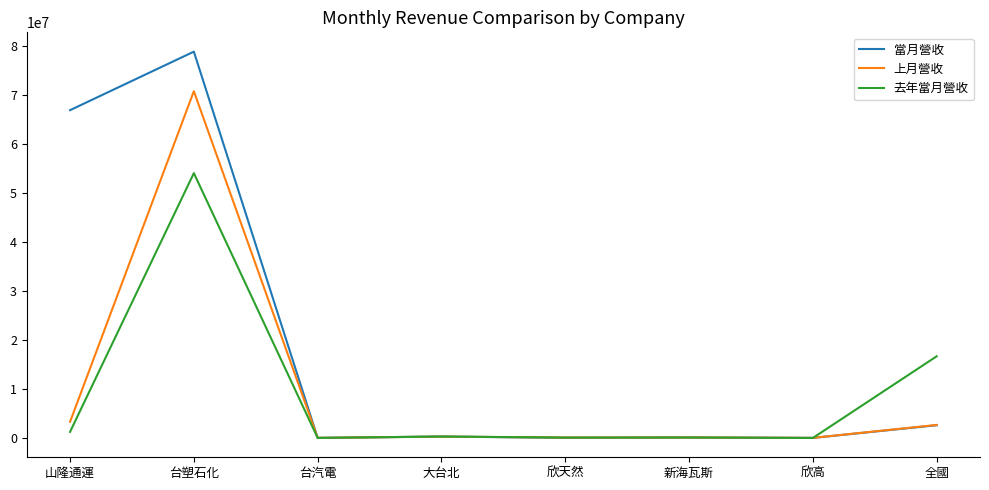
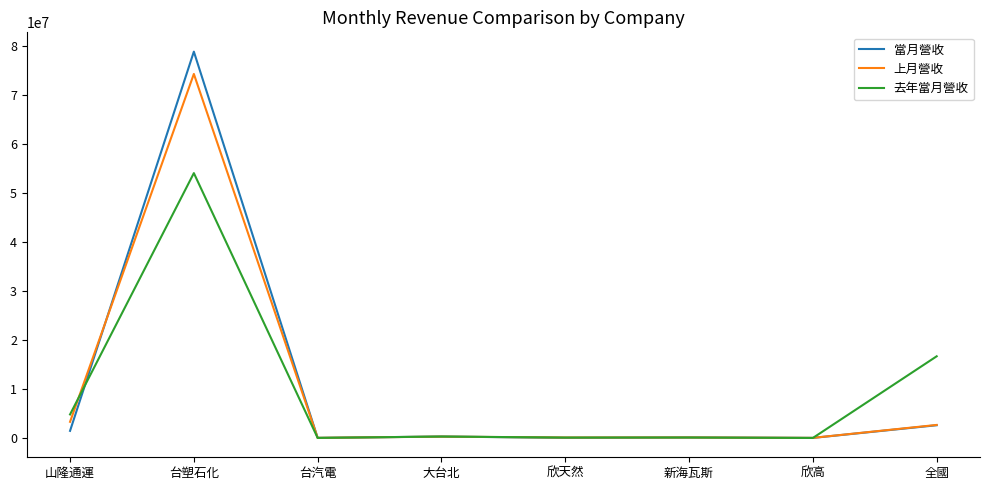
  {
    "當月營收": {
-     "山隆通運": 67000000,
+     "山隆通運": 2000000,
      "台塑石化": 79000000
    },
    "上月營收": {
      "山隆通運": 3000000,
-     "台塑石化": 71000000
+     "台塑石化": 74000000
    },
    "去年當月營收": {
-     "山隆通運": 1000000,
+     "山隆通運": 5000000,
      "台塑石化": 54000000,
      "全國": 17000000
    }
  }
